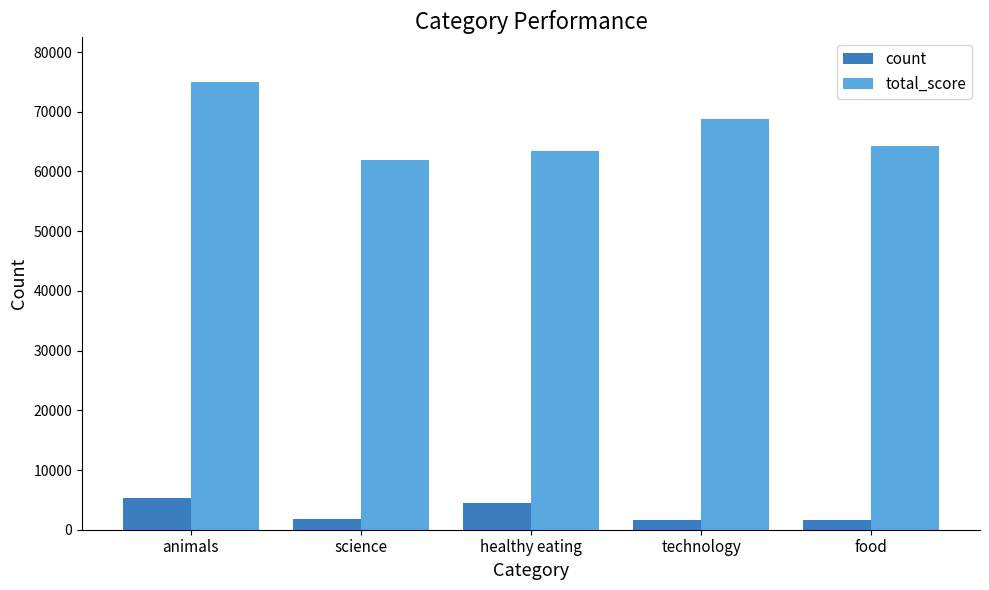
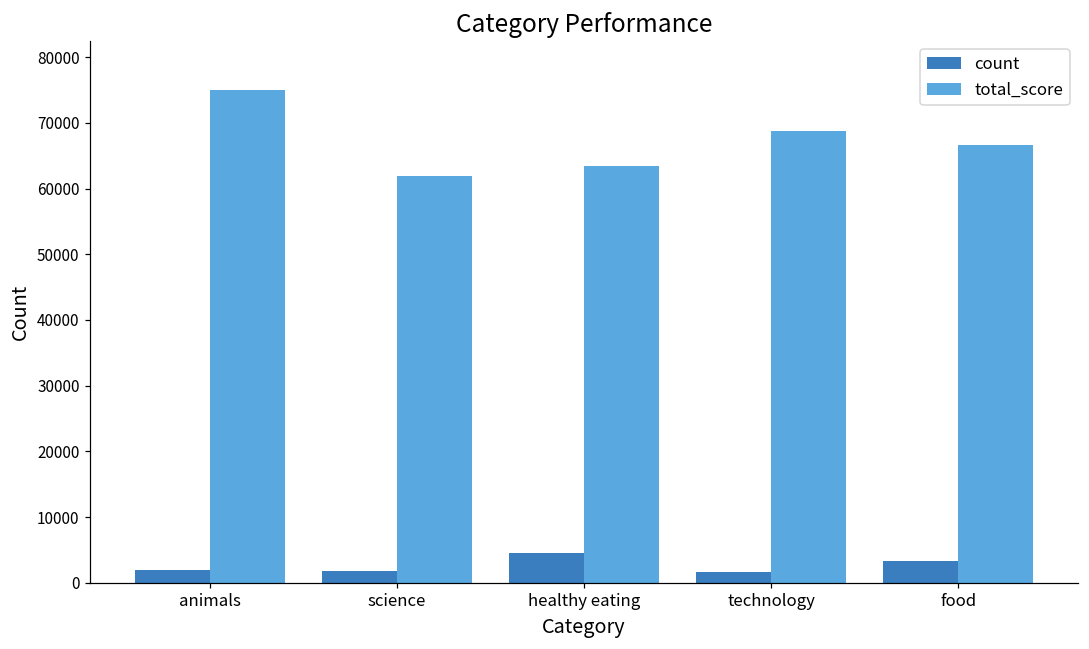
  {
    "count": {
-     "animals": 5000,
+     "animals": 2000,
      "science": 2000,
      "healthy eating": 5000,
      "technology": 2000,
-     "food": 2000
+     "food": 3000
    },
    "total_score": {
      "animals": 75000,
      "science": 62000,
      "healthy eating": 63000,
      "technology": 69000,
-     "food": 64000
+     "food": 67000
    }
  }
